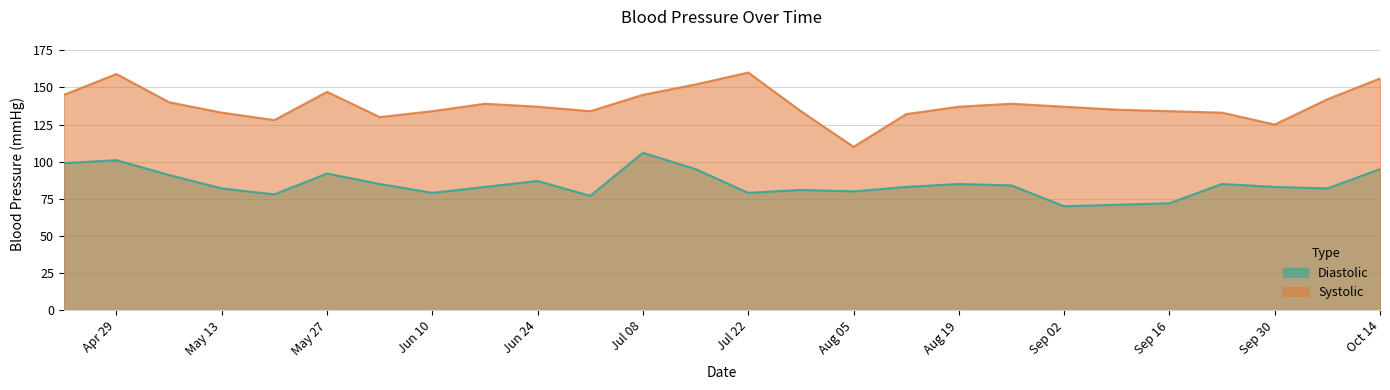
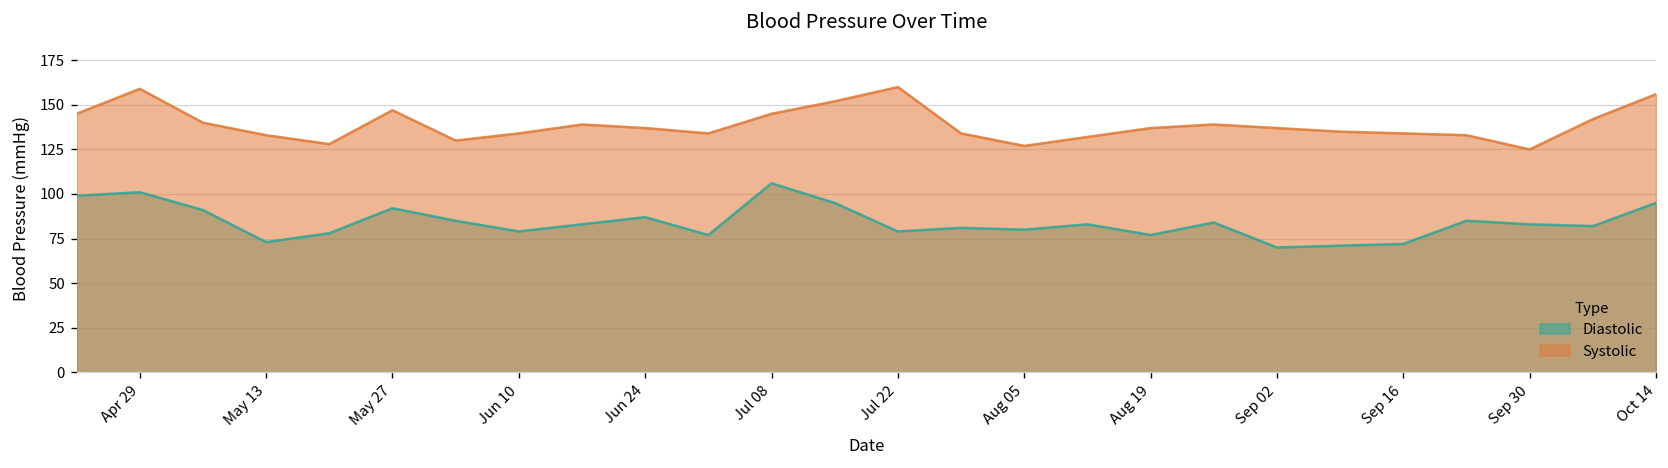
  {
    "Diastolic": {
      "Apr 29": 101,
-     "May 13": 82,
+     "May 13": 73,
      "May 27": 92,
      "Jun 10": 79,
      "Jun 24": 87,
      "Jul 08": 106,
      "Jul 22": 79,
      "Aug 05": 80,
-     "Aug 19": 85,
+     "Aug 19": 77,
      "Sep 02": 70,
      "Sep 16": 72,
      "Sep 30": 83,
      "Oct 14": 95
    },
    "Systolic": {
      "Apr 29": 159,
      "May 13": 133,
      "May 27": 147,
      "Jun 10": 134,
      "Jun 24": 137,
      "Jul 08": 145,
      "Jul 22": 160,
-     "Aug 05": 110,
+     "Aug 05": 127,
      "Aug 19": 137,
      "Sep 02": 137,
      "Sep 16": 134,
      "Sep 30": 125,
      "Oct 14": 156
    }
  }
